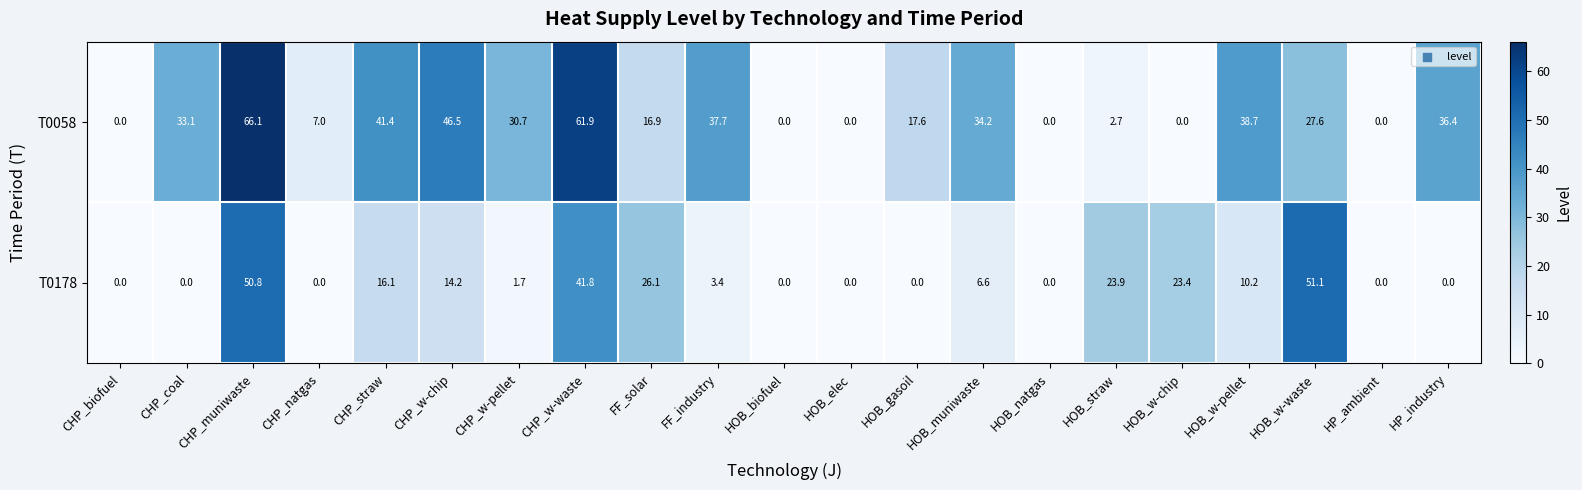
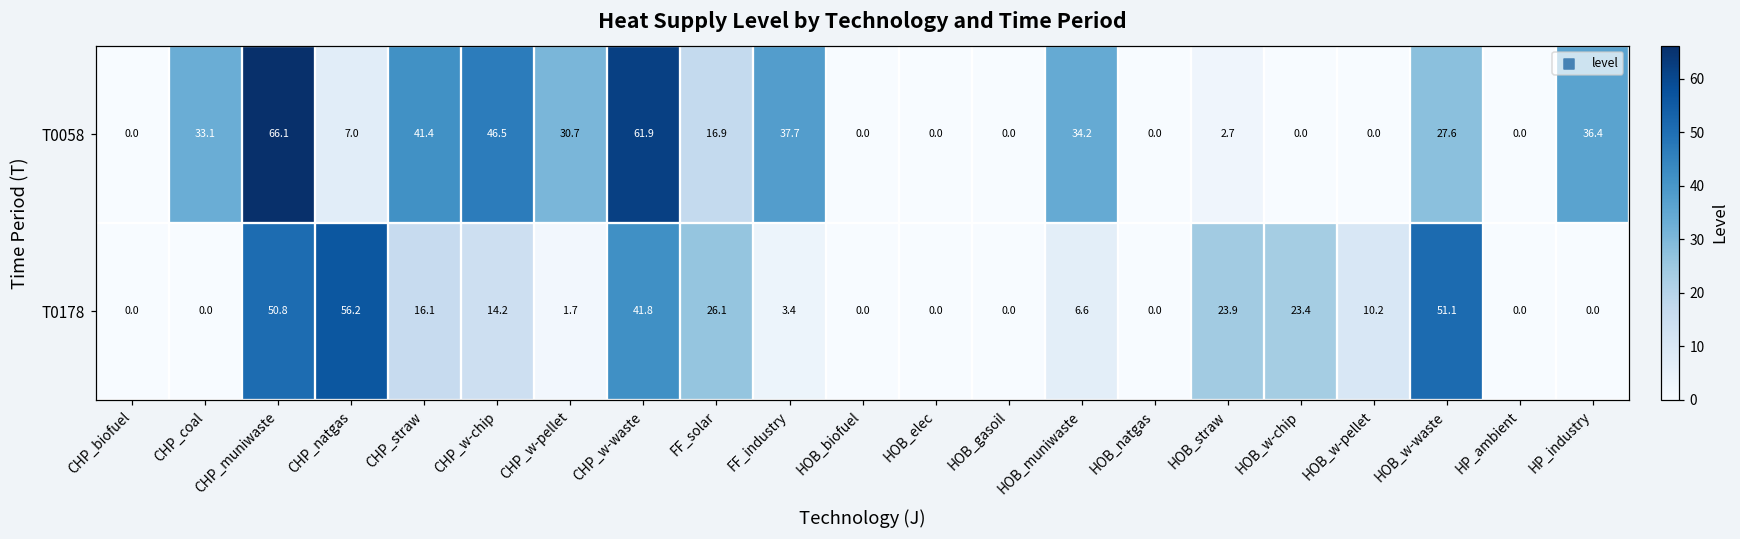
  {
    "T0058": {
      "CHP_biofuel": 0.0,
      "CHP_coal": 33.1,
      "CHP_muniwaste": 66.1,
      "CHP_natgas": 7.0,
      "CHP_straw": 41.4,
      "CHP_w-chip": 46.5,
      "CHP_w-pellet": 30.7,
      "CHP_w-waste": 61.9,
      "FF_solar": 16.9,
      "FF_industry": 37.7,
      "HOB_biofuel": 0.0,
      "HOB_elec": 0.0,
-     "HOB_gasoil": 17.6,
+     "HOB_gasoil": 0.0,
      "HOB_muniwaste": 34.2,
      "HOB_natgas": 0.0,
      "HOB_straw": 2.7,
      "HOB_w-chip": 0.0,
-     "HOB_w-pellet": 38.7,
+     "HOB_w-pellet": 0.0,
      "HOB_w-waste": 27.6,
      "HP_ambient": 0.0,
      "HP_industry": 36.4
    },
    "T0178": {
      "CHP_biofuel": 0.0,
      "CHP_coal": 0.0,
      "CHP_muniwaste": 50.8,
-     "CHP_natgas": 0.0,
+     "CHP_natgas": 56.2,
      "CHP_straw": 16.1,
      "CHP_w-chip": 14.2,
      "CHP_w-pellet": 1.7,
      "CHP_w-waste": 41.8,
      "FF_solar": 26.1,
      "FF_industry": 3.4,
      "HOB_biofuel": 0.0,
      "HOB_elec": 0.0,
      "HOB_gasoil": 0.0,
      "HOB_muniwaste": 6.6,
      "HOB_natgas": 0.0,
      "HOB_straw": 23.9,
      "HOB_w-chip": 23.4,
      "HOB_w-pellet": 10.2,
      "HOB_w-waste": 51.1,
      "HP_ambient": 0.0,
      "HP_industry": 0.0
    }
  }
